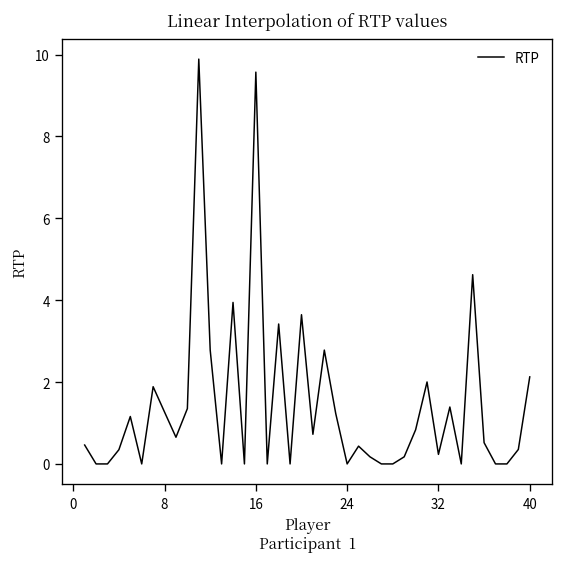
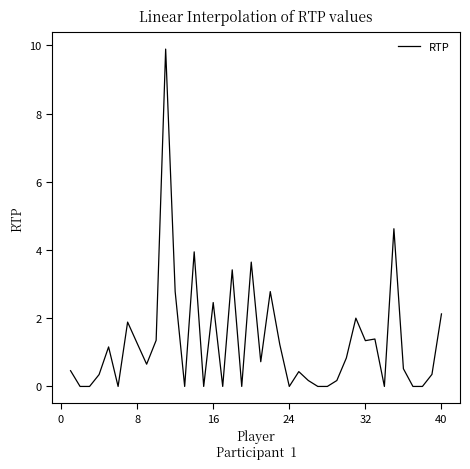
  {
    "8": 1.3,
-   "16": 9.6,
+   "16": 2.5,
    "24": 0.0,
-   "32": 0.2,
+   "32": 1.3,
    "40": 2.1
  }
